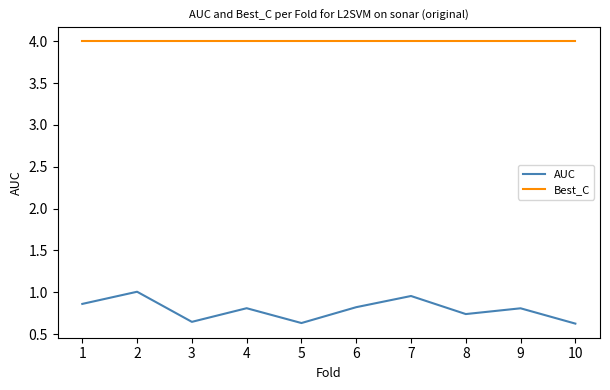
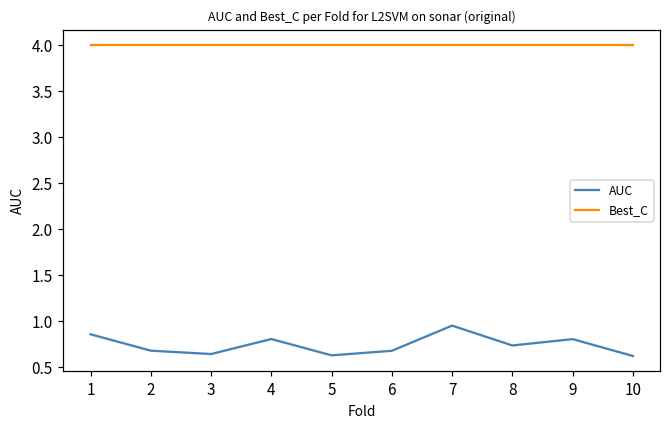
  {
    "AUC": {
      "1": 0.9,
-     "2": 1.0,
+     "2": 0.7,
      "3": 0.6,
      "4": 0.8,
      "5": 0.6,
-     "6": 0.8,
+     "6": 0.7,
      "7": 1.0,
      "8": 0.7,
      "9": 0.8,
      "10": 0.6
    },
    "Best_C": {
      "1": 4.0,
      "2": 4.0,
      "3": 4.0,
      "4": 4.0,
      "5": 4.0,
      "6": 4.0,
      "7": 4.0,
      "8": 4.0,
      "9": 4.0,
      "10": 4.0
    }
  }
